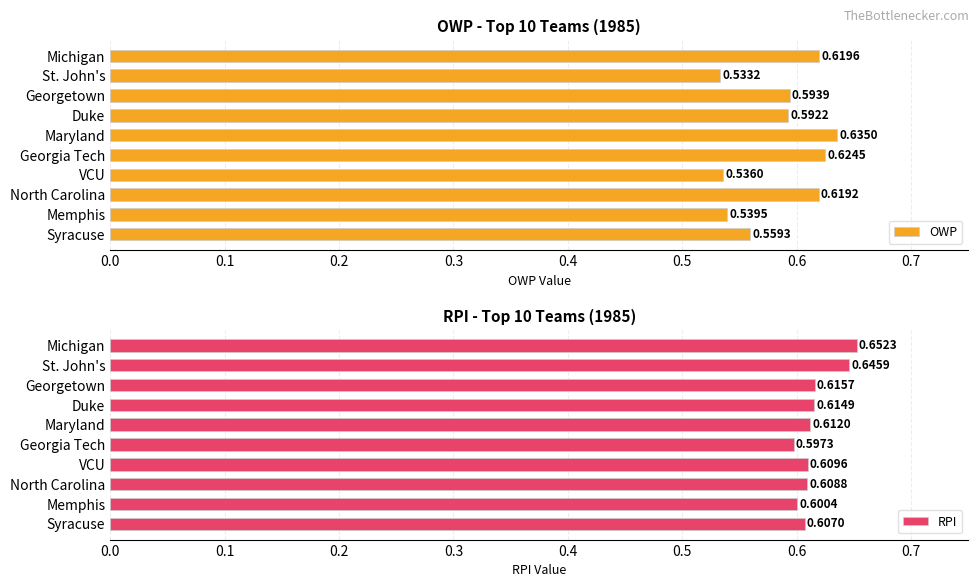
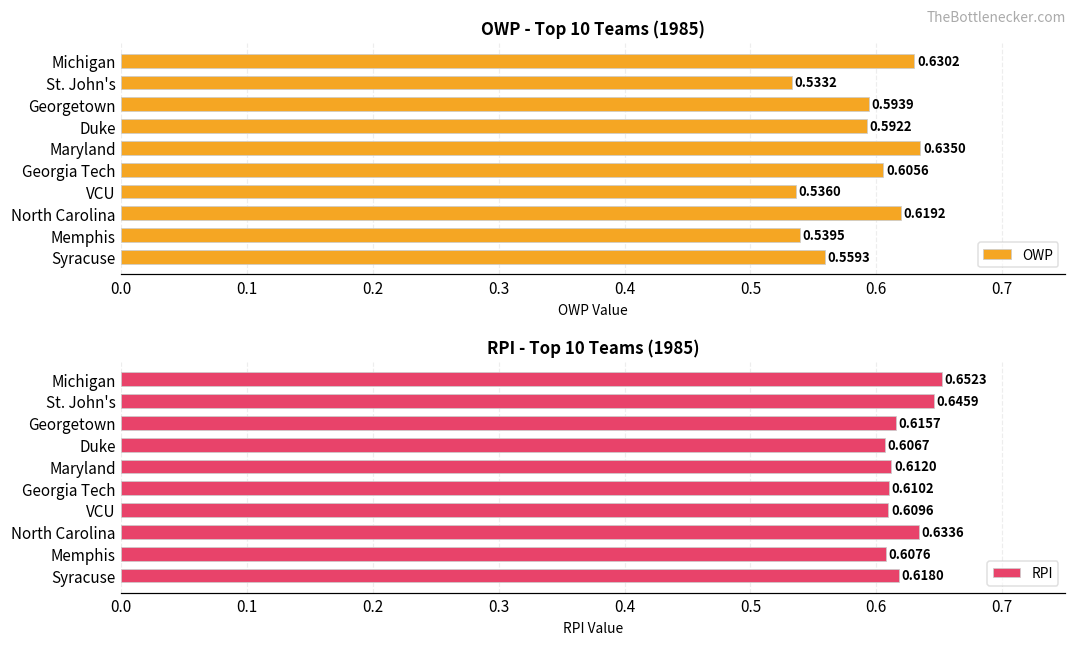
  {
    "OWP - Top 10 Teams (1985)": {
-     "Michigan": 0.6196,
+     "Michigan": 0.6302,
      "St. John's": 0.5332,
      "Georgetown": 0.5939,
      "Duke": 0.5922,
      "Maryland": 0.6350,
-     "Georgia Tech": 0.6245,
+     "Georgia Tech": 0.6056,
      "VCU": 0.5360,
      "North Carolina": 0.6192,
      "Memphis": 0.5395,
      "Syracuse": 0.5593
    },
    "RPI - Top 10 Teams (1985)": {
      "Michigan": 0.6523,
      "St. John's": 0.6459,
      "Georgetown": 0.6157,
-     "Duke": 0.6149,
+     "Duke": 0.6067,
      "Maryland": 0.6120,
-     "Georgia Tech": 0.5973,
+     "Georgia Tech": 0.6102,
      "VCU": 0.6096,
-     "North Carolina": 0.6088,
-     "Memphis": 0.6004,
-     "Syracuse": 0.6070
+     "North Carolina": 0.6336,
+     "Memphis": 0.6076,
+     "Syracuse": 0.6180
    }
  }
